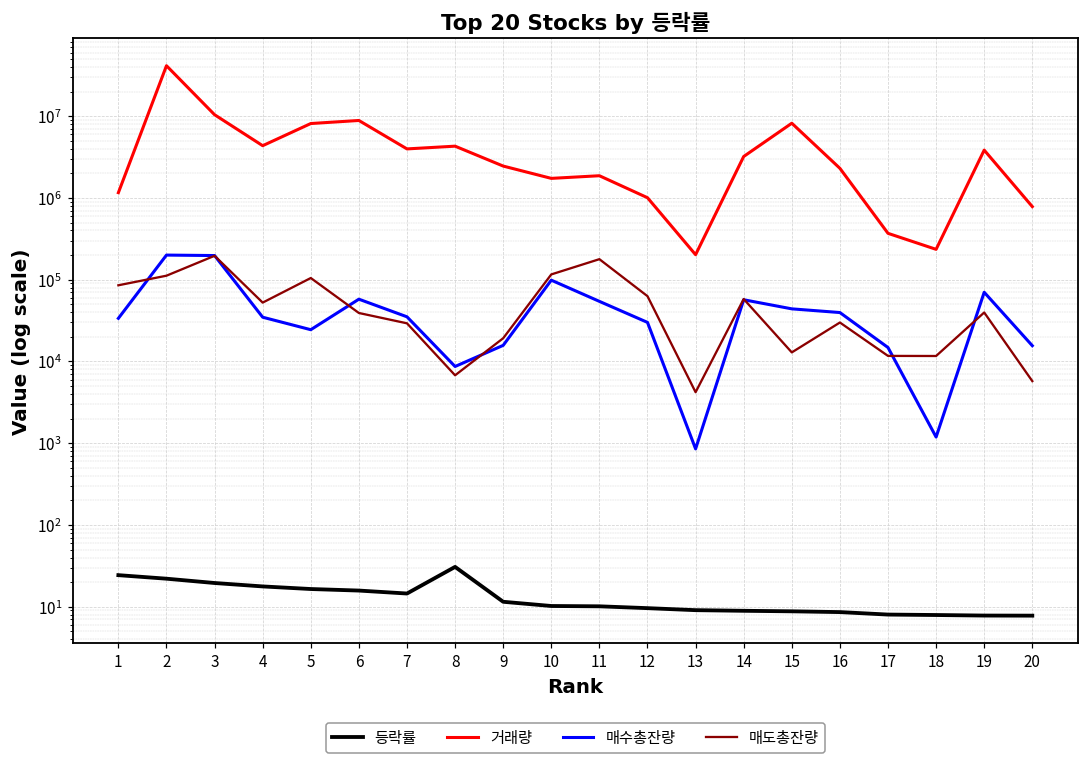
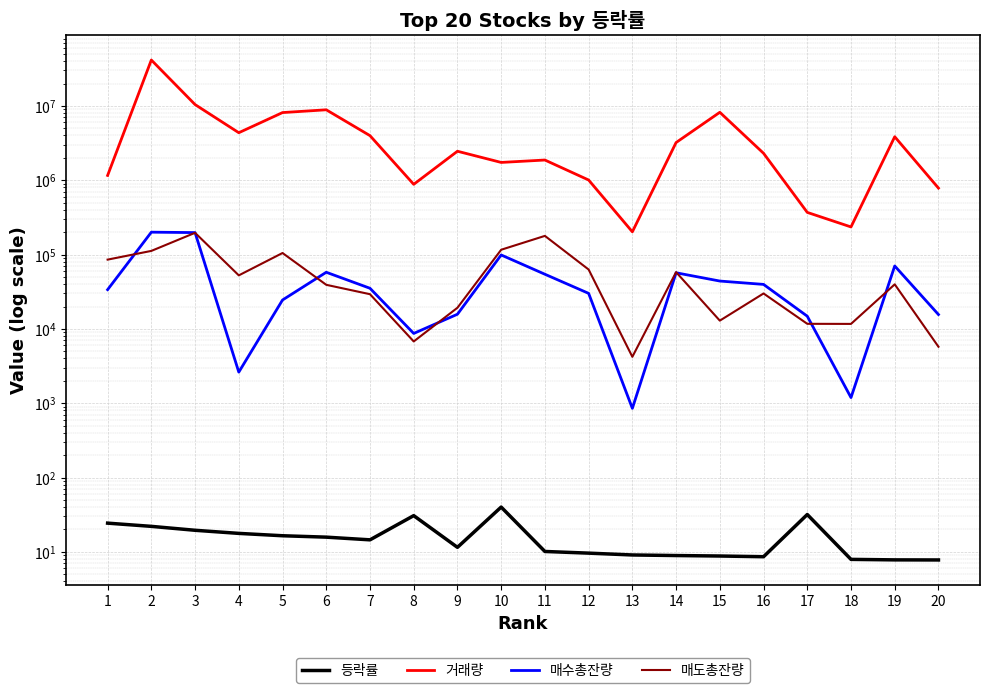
  {
    "등락률": {
      "1": 24,
      "2": 22,
      "3": 20,
      "4": 18,
      "5": 16,
      "6": 16,
      "7": 15,
      "8": 31,
      "9": 12,
-     "10": 10,
+     "10": 40,
      "11": 10,
      "12": 10,
      "13": 9,
      "14": 9,
      "15": 9,
      "16": 9,
-     "17": 8,
+     "17": 32,
      "18": 8,
      "19": 8,
      "20": 8
    },
    "거래량": {
      "1": 1200000,
      "2": 40000000,
      "3": 10000000,
      "4": 4000000,
      "5": 8000000,
      "6": 9000000,
      "7": 4000000,
-     "8": 4000000,
+     "8": 900000,
      "9": 2500000,
      "10": 1700000,
      "11": 1900000,
      "12": 1000000,
      "13": 200000,
      "14": 3200000,
      "15": 8000000,
      "16": 2300000,
      "17": 400000,
      "18": 240000,
      "19": 4000000,
      "20": 800000
    },
    "매수총잔량": {
      "1": 30000,
      "2": 200000,
-     "4": 30000,
+     "4": 2600,
      "5": 24000,
      "6": 60000,
      "7": 40000,
      "8": 9000,
      "9": 16000,
      "10": 100000,
      "11": 50000,
      "12": 30000,
      "13": 900,
      "15": 40000,
      "16": 40000,
      "17": 15000,
      "18": 1200,
      "19": 70000,
      "20": 16000
    },
    "매도총잔량": {
      "1": 90000,
      "2": 110000,
      "4": 50000,
      "5": 100000,
      "6": 40000,
      "7": 29000,
      "8": 7000,
      "9": 19000,
      "10": 120000,
      "11": 180000,
      "12": 60000,
      "13": 4000,
      "15": 13000,
      "16": 30000,
      "17": 12000,
      "18": 12000,
      "19": 40000,
      "20": 6000
    }
  }
